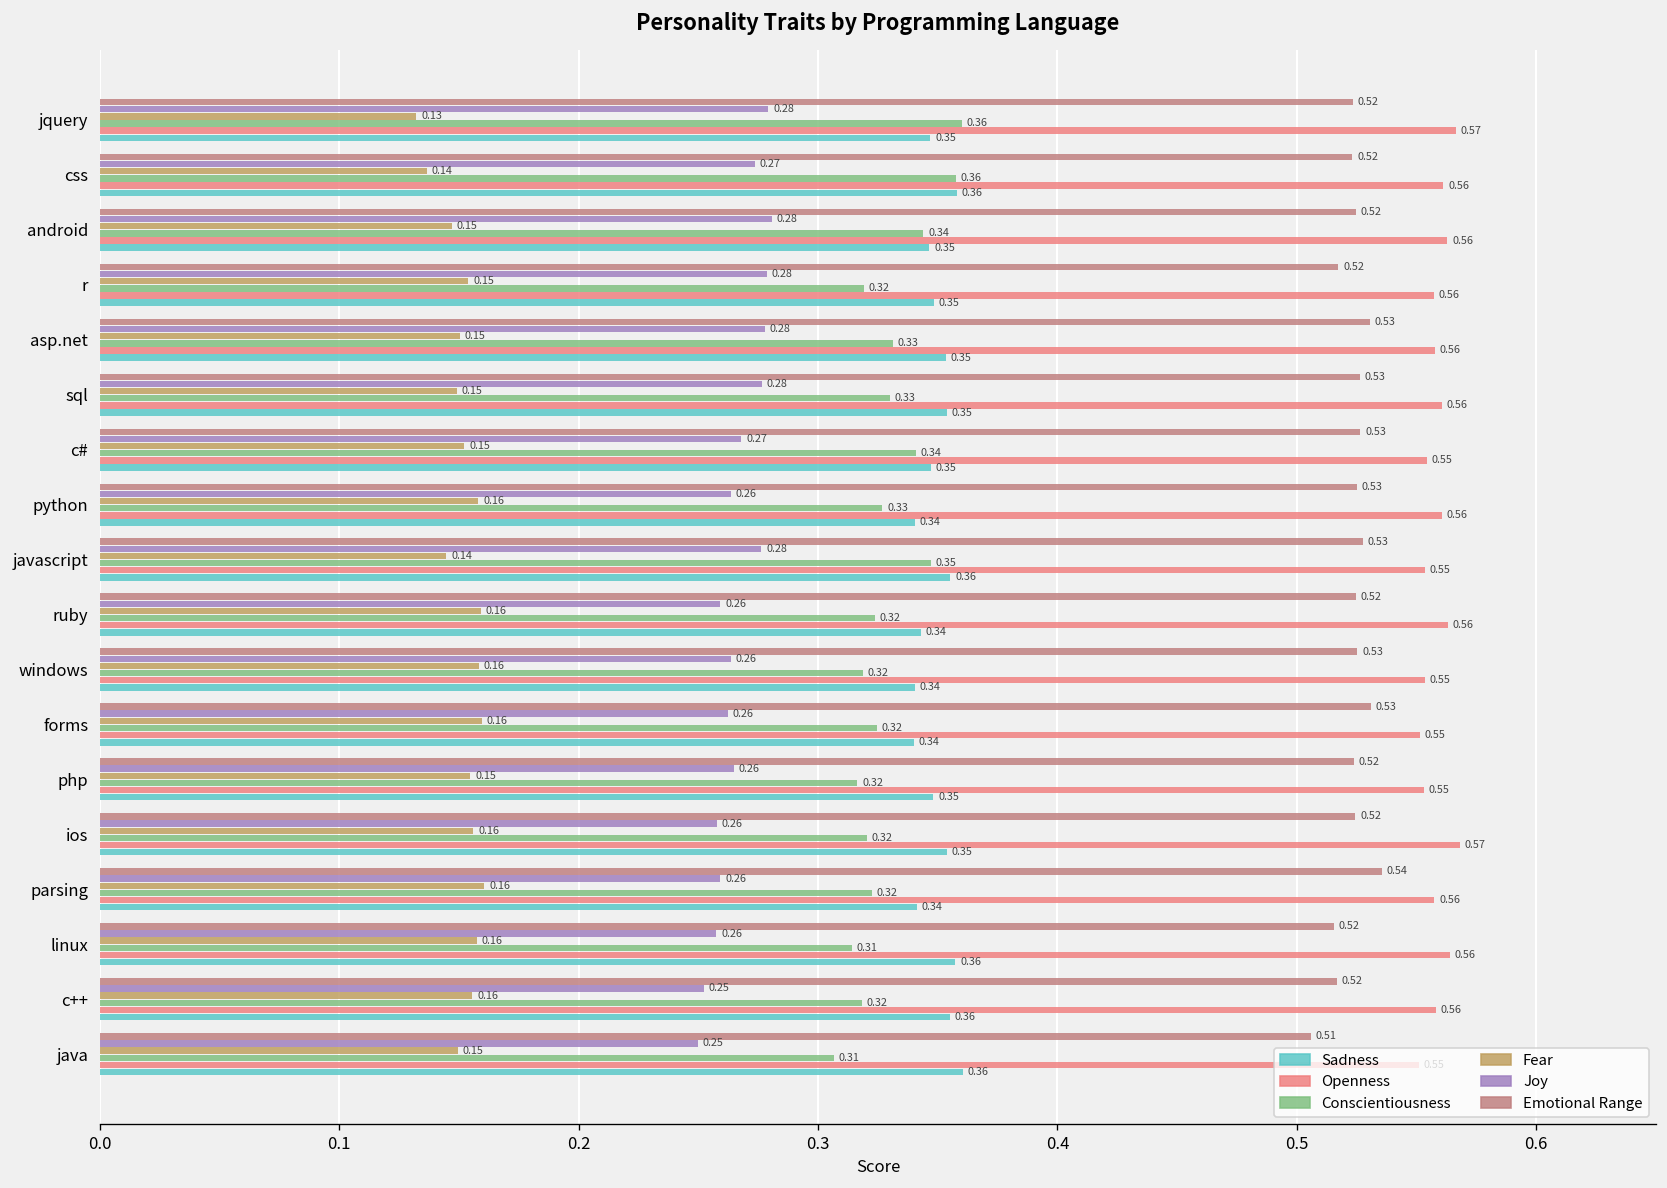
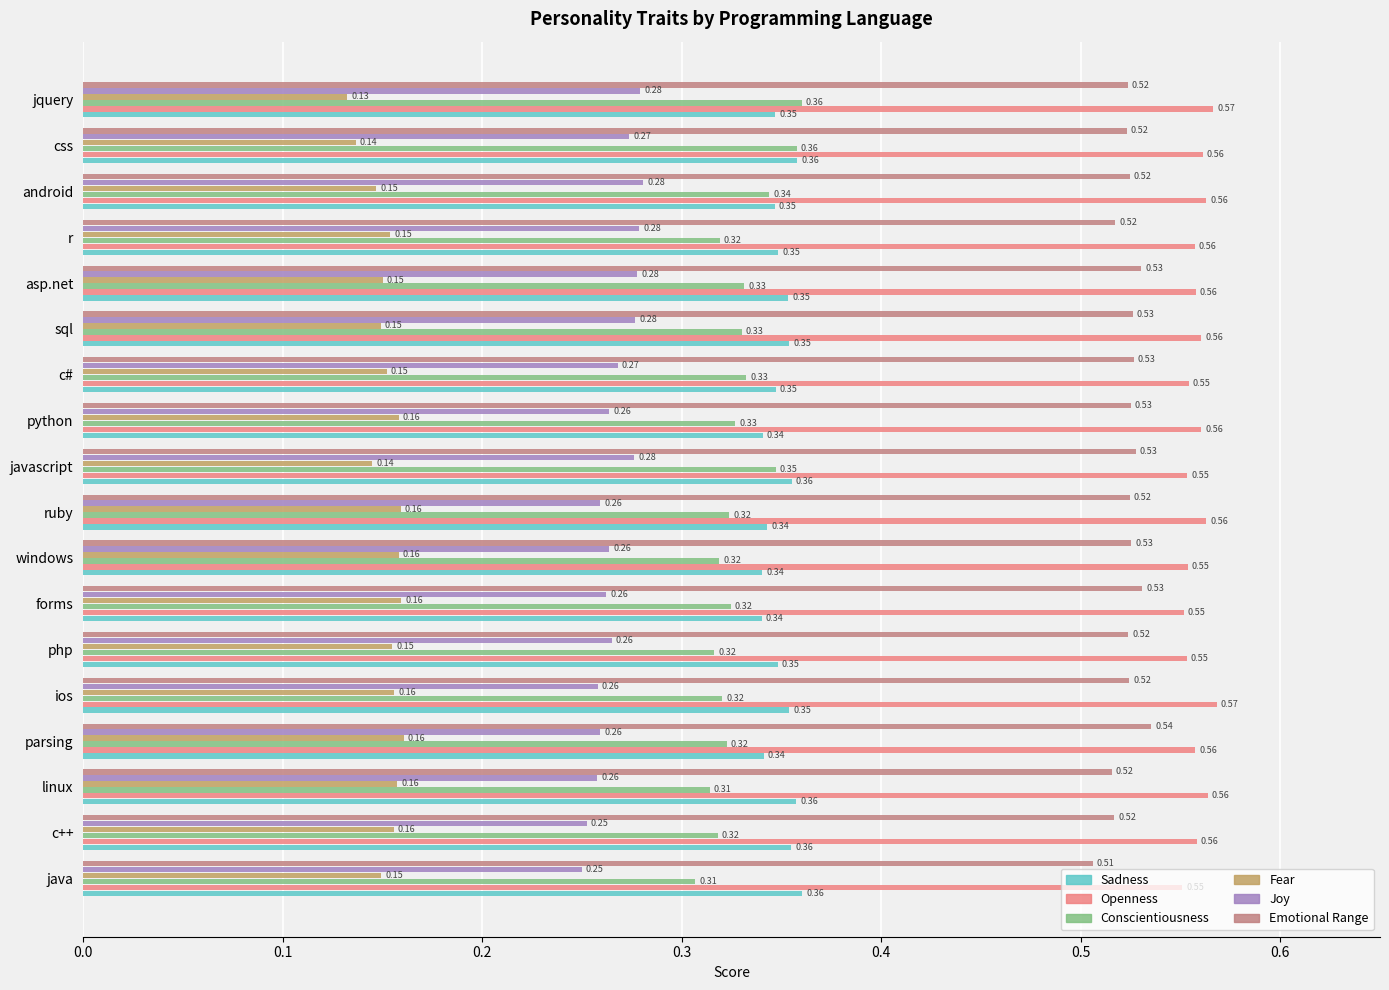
  {
    "Sadness": {
      "jquery": 0.35,
      "css": 0.36,
      "android": 0.35,
      "r": 0.35,
      "asp.net": 0.35,
      "sql": 0.35,
      "c#": 0.35,
      "python": 0.34,
      "javascript": 0.36,
      "ruby": 0.34,
      "windows": 0.34,
      "forms": 0.34,
      "php": 0.35,
      "ios": 0.35,
      "parsing": 0.34,
      "linux": 0.36,
      "c++": 0.36,
      "java": 0.36
    },
    "Conscientiousness": {
      "jquery": 0.36,
      "css": 0.36,
      "android": 0.34,
      "r": 0.32,
      "asp.net": 0.33,
      "sql": 0.33,
-     "c#": 0.34,
+     "c#": 0.33,
      "python": 0.33,
      "javascript": 0.35,
      "ruby": 0.32,
      "windows": 0.32,
      "forms": 0.32,
      "php": 0.32,
      "ios": 0.32,
      "parsing": 0.32,
      "linux": 0.31,
      "c++": 0.32,
      "java": 0.31
    },
    "Joy": {
      "jquery": 0.28,
      "css": 0.27,
      "android": 0.28,
      "r": 0.28,
      "asp.net": 0.28,
      "sql": 0.28,
      "c#": 0.27,
      "python": 0.26,
      "javascript": 0.28,
      "ruby": 0.26,
      "windows": 0.26,
      "forms": 0.26,
      "php": 0.26,
      "ios": 0.26,
      "parsing": 0.26,
      "linux": 0.26,
      "c++": 0.25,
      "java": 0.25
    }
  }
